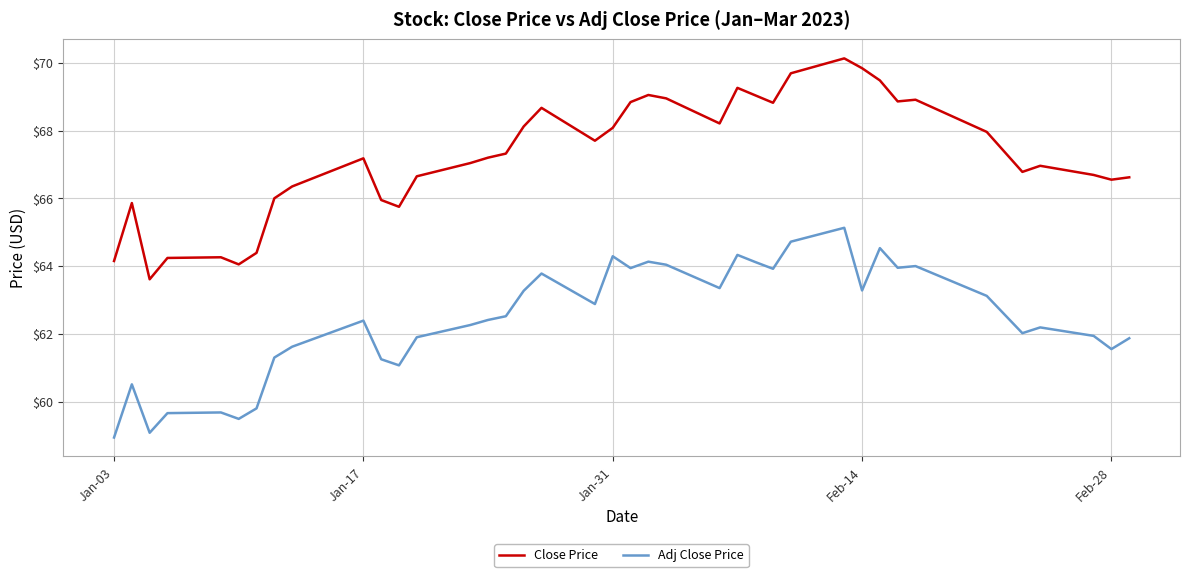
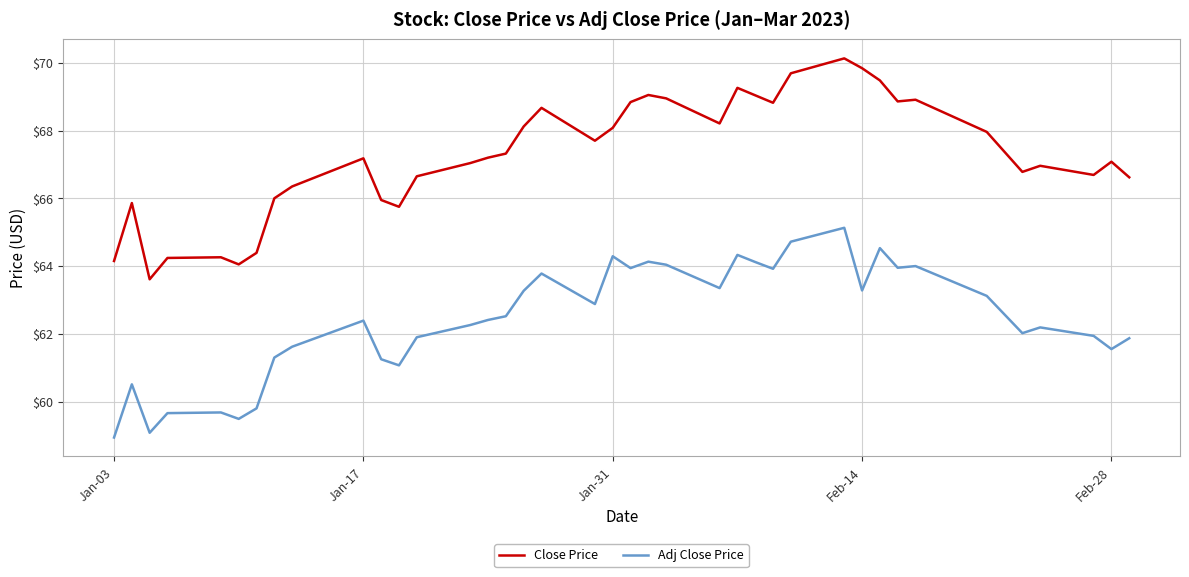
  {
    "Close Price": {
      "Jan-03": "$64.2",
      "Jan-17": "$67.2",
      "Jan-31": "$68.1",
      "Feb-14": "$69.8",
-     "Feb-28": "$66.6"
+     "Feb-28": "$67.1"
    },
    "Adj Close Price": {
      "Jan-03": "$58.9",
      "Jan-17": "$62.4",
      "Jan-31": "$64.3",
      "Feb-14": "$63.3",
      "Feb-28": "$61.6"
    }
  }
